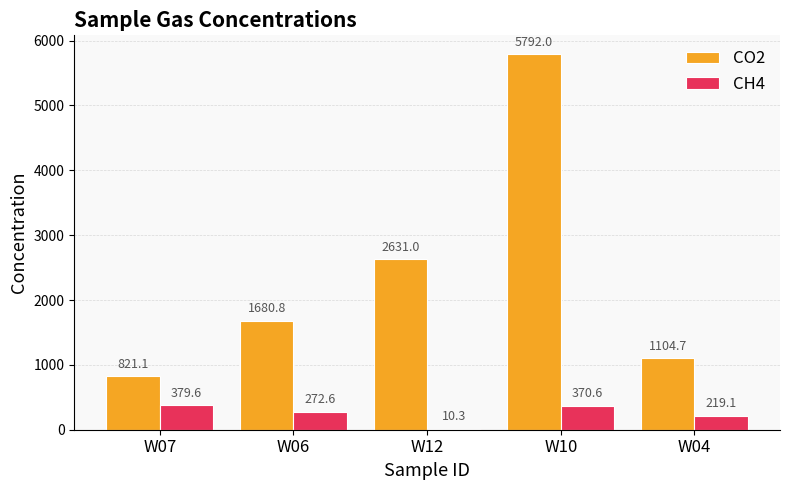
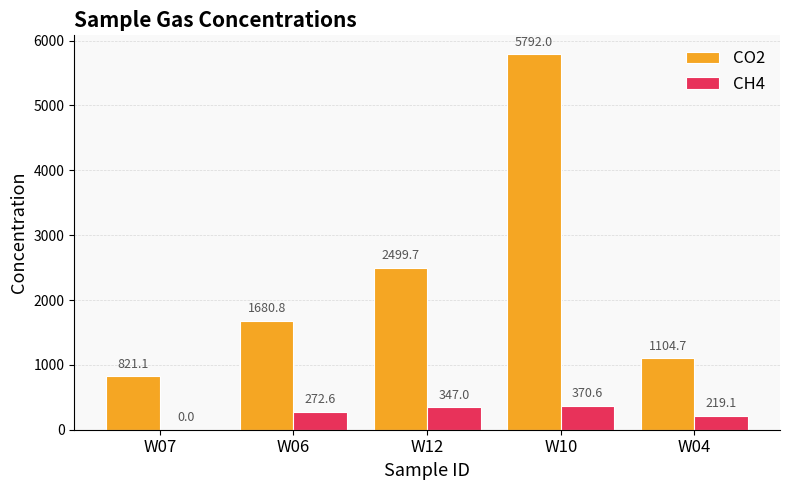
  {
    "CO2": {
      "W07": 821.1,
      "W06": 1680.8,
-     "W12": 2631.0,
+     "W12": 2499.7,
      "W10": 5792.0,
      "W04": 1104.7
    },
    "CH4": {
-     "W07": 379.6,
+     "W07": 0.0,
      "W06": 272.6,
-     "W12": 10.3,
+     "W12": 347.0,
      "W10": 370.6,
      "W04": 219.1
    }
  }
